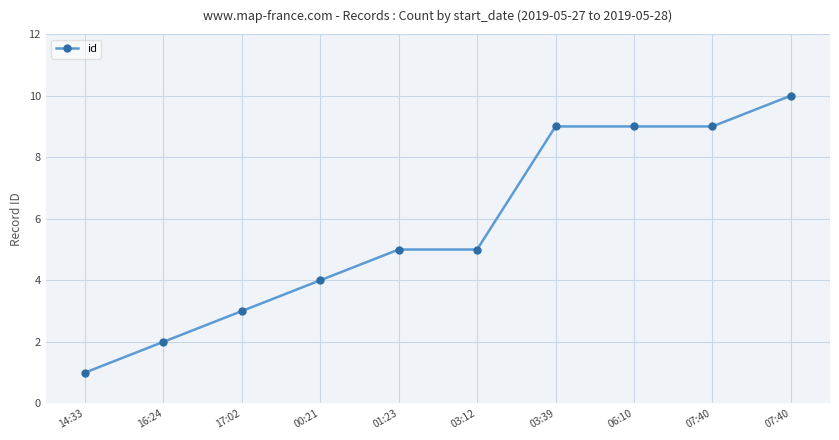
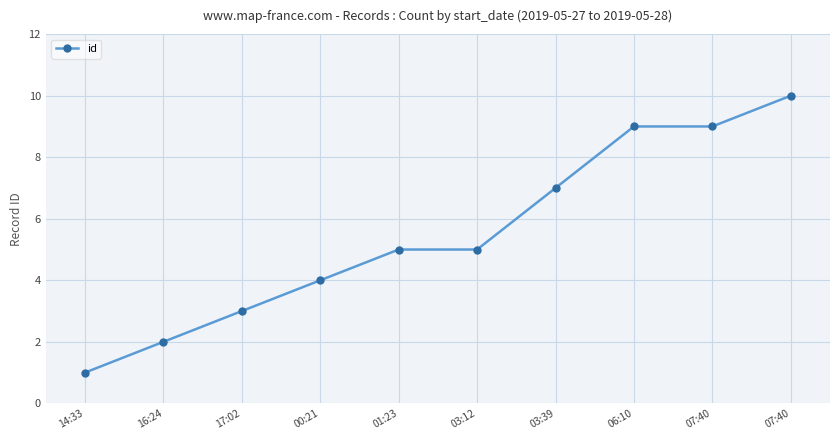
  {
    "14:33": 1,
    "16:24": 2,
    "17:02": 3,
    "00:21": 4,
    "01:23": 5,
    "03:12": 5,
-   "03:39": 9,
+   "03:39": 7,
    "06:10": 9
  }
